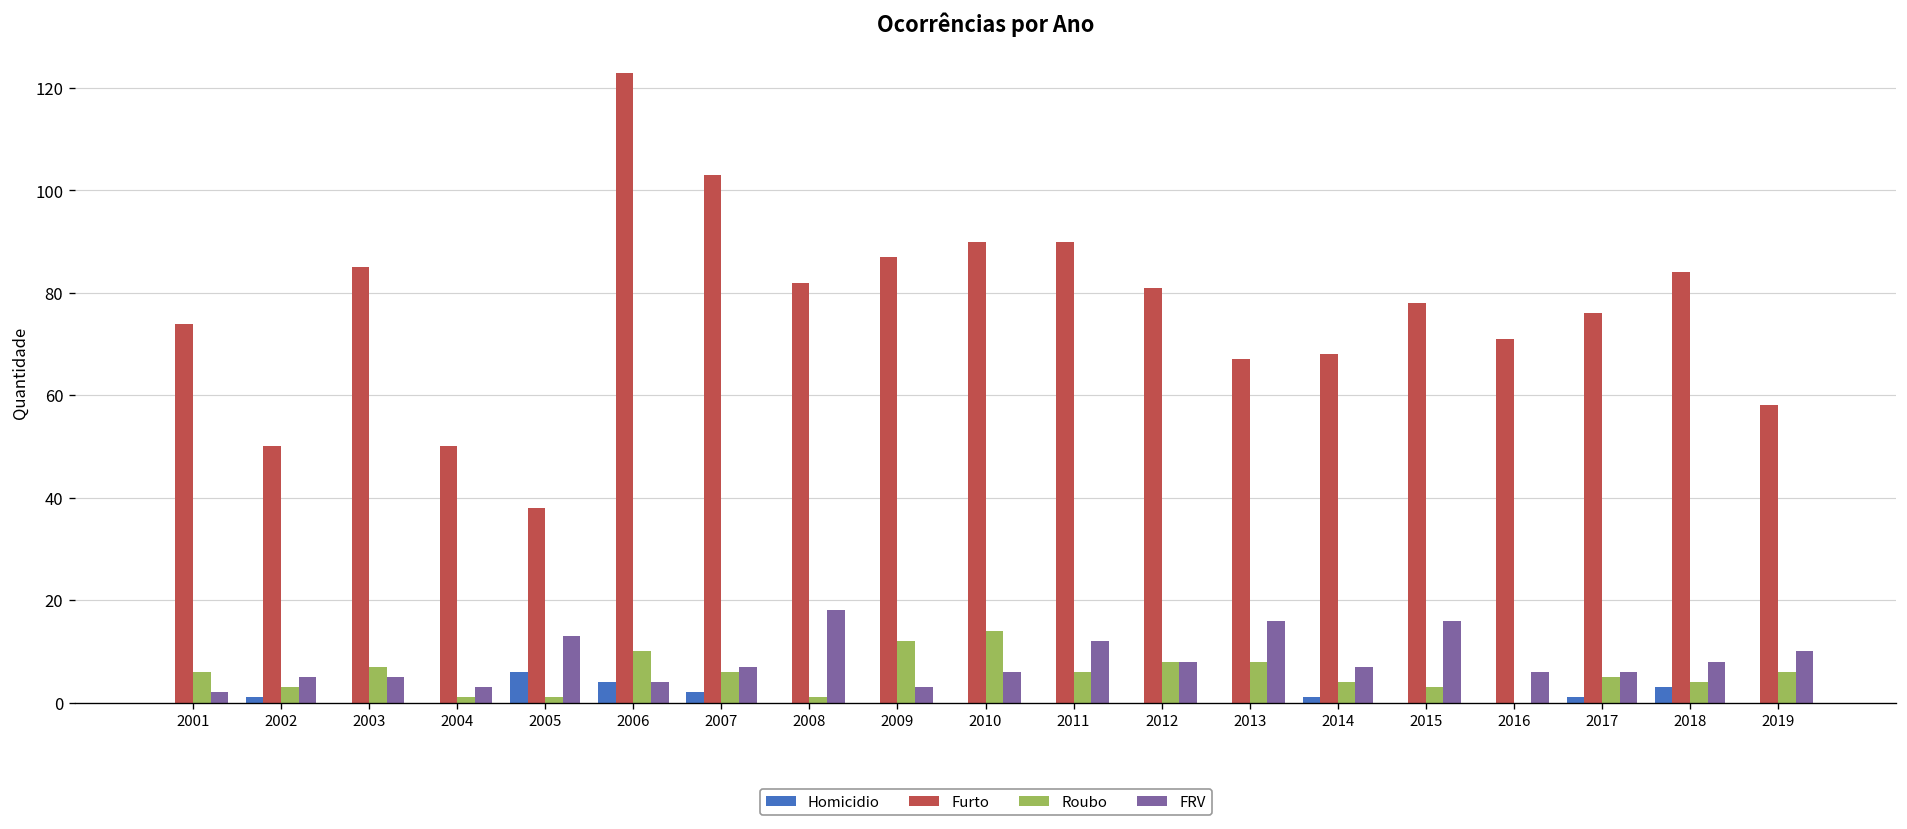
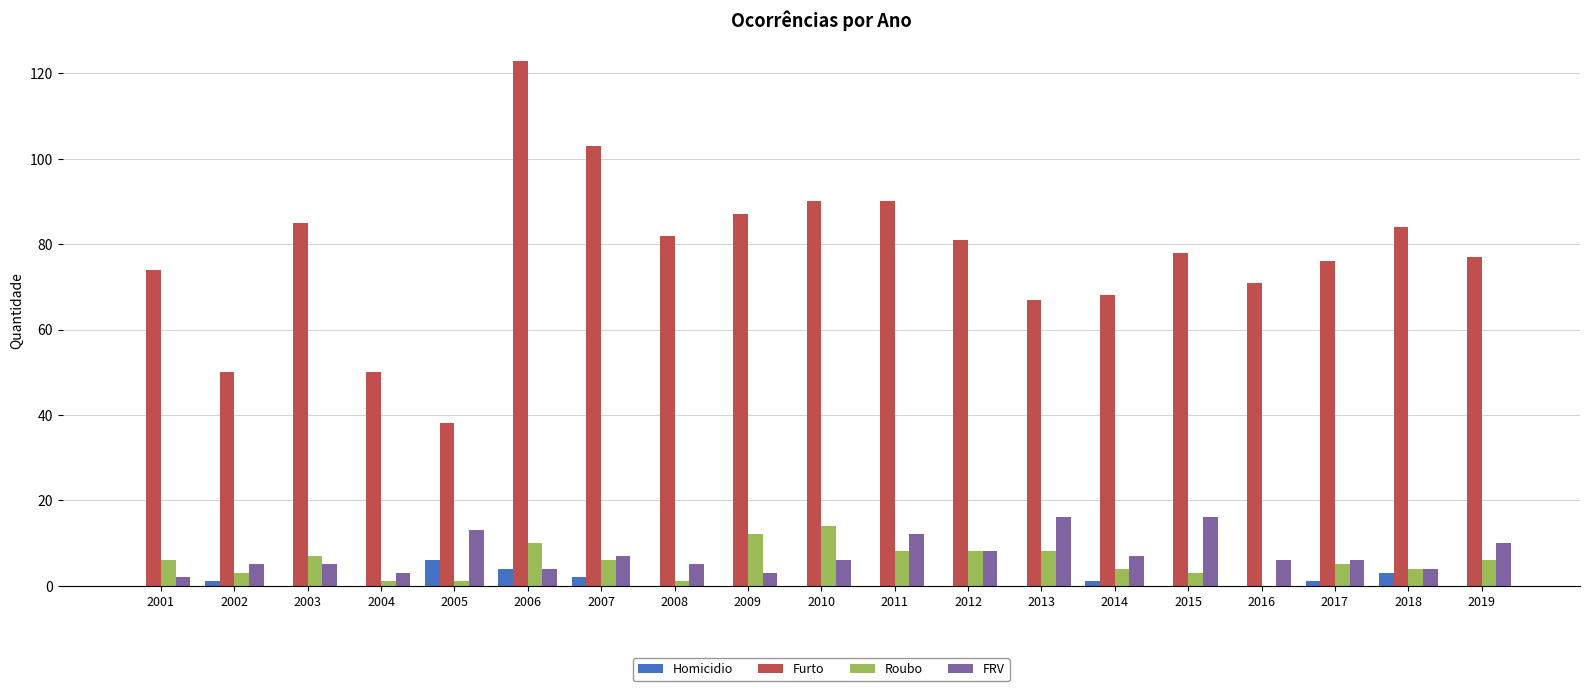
  {
    "Homicidio": {
      "2001": 0,
      "2002": 1,
      "2003": 0,
      "2004": 0,
      "2005": 6,
      "2006": 4,
      "2007": 2,
      "2008": 0,
      "2009": 0,
      "2010": 0,
      "2011": 0,
      "2012": 0,
      "2013": 0,
      "2014": 1,
      "2015": 0,
      "2016": 0,
      "2017": 1,
      "2018": 3,
      "2019": 0
    },
    "Furto": {
      "2001": 74,
      "2002": 50,
      "2003": 85,
      "2004": 50,
      "2005": 38,
      "2006": 123,
      "2007": 103,
      "2008": 82,
      "2009": 87,
      "2010": 90,
      "2011": 90,
      "2012": 81,
      "2013": 67,
      "2014": 68,
      "2015": 78,
      "2016": 71,
      "2017": 76,
      "2018": 84,
-     "2019": 58
+     "2019": 77
    },
    "Roubo": {
      "2001": 6,
      "2002": 3,
      "2003": 7,
      "2004": 1,
      "2005": 1,
      "2006": 10,
      "2007": 6,
      "2008": 1,
      "2009": 12,
      "2010": 14,
-     "2011": 6,
+     "2011": 8,
      "2012": 8,
      "2013": 8,
      "2014": 4,
      "2015": 3,
      "2016": 0,
      "2017": 5,
      "2018": 4,
      "2019": 6
    },
    "FRV": {
      "2001": 2,
      "2002": 5,
      "2003": 5,
      "2004": 3,
      "2005": 13,
      "2006": 4,
      "2007": 7,
-     "2008": 18,
+     "2008": 5,
      "2009": 3,
      "2010": 6,
      "2011": 12,
      "2012": 8,
      "2013": 16,
      "2014": 7,
      "2015": 16,
      "2016": 6,
      "2017": 6,
-     "2018": 8,
+     "2018": 4,
      "2019": 10
    }
  }
